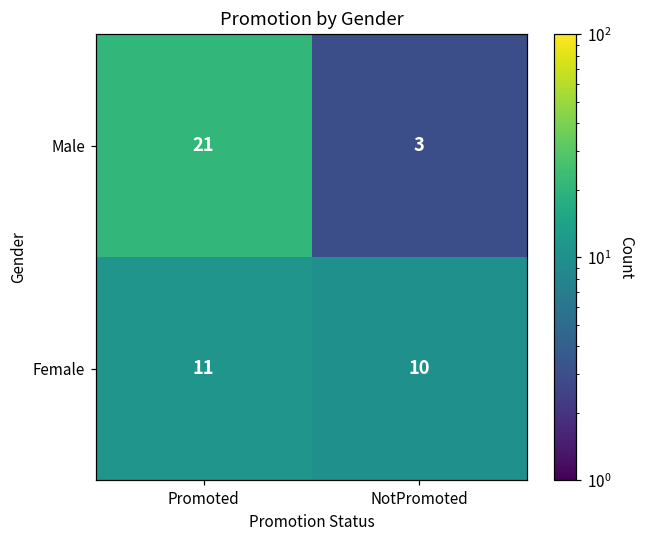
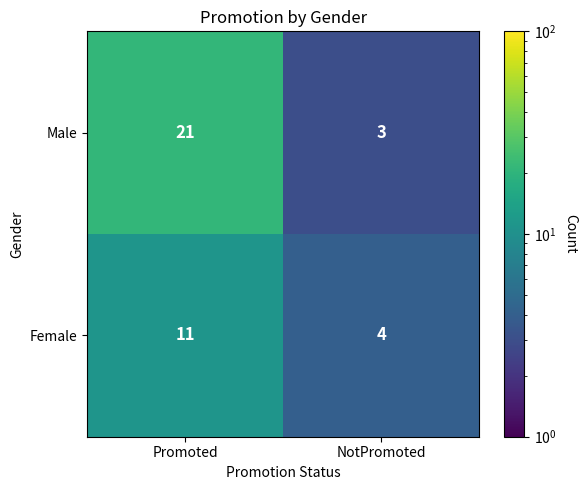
  {
    "Male": {
      "Promoted": 21,
      "NotPromoted": 3
    },
    "Female": {
      "Promoted": 11,
-     "NotPromoted": 10
+     "NotPromoted": 4
    }
  }
